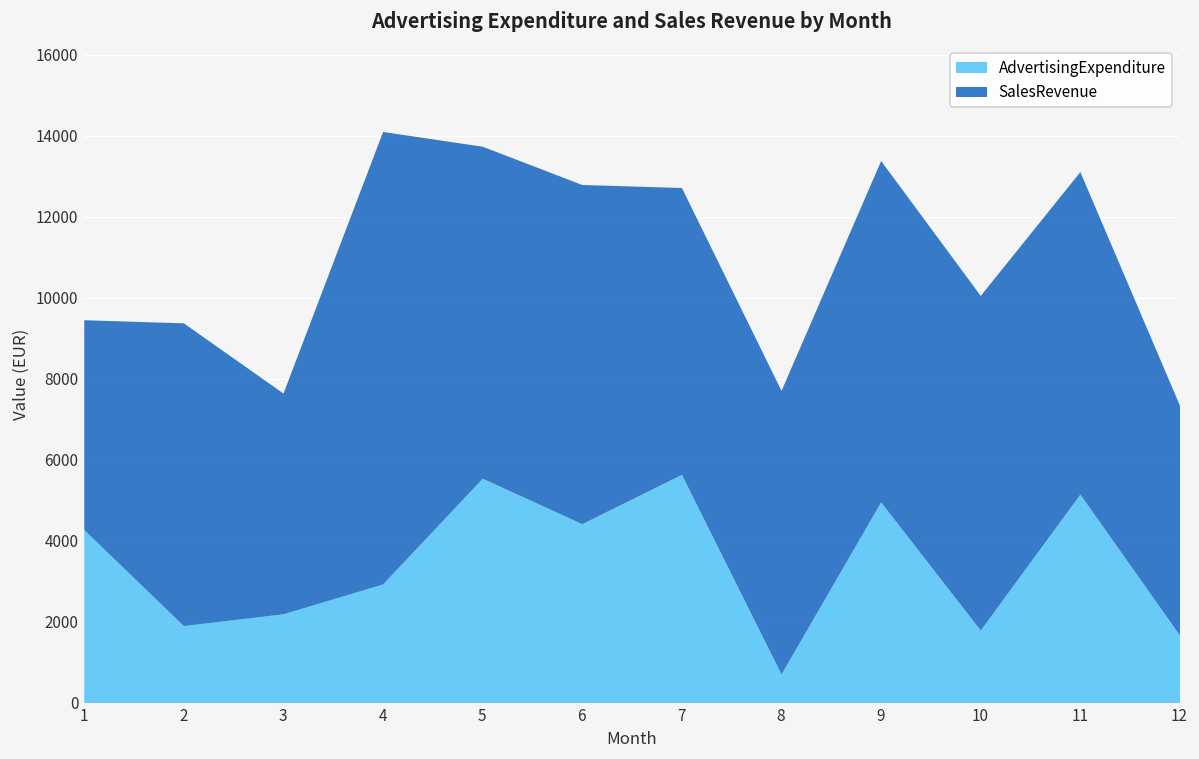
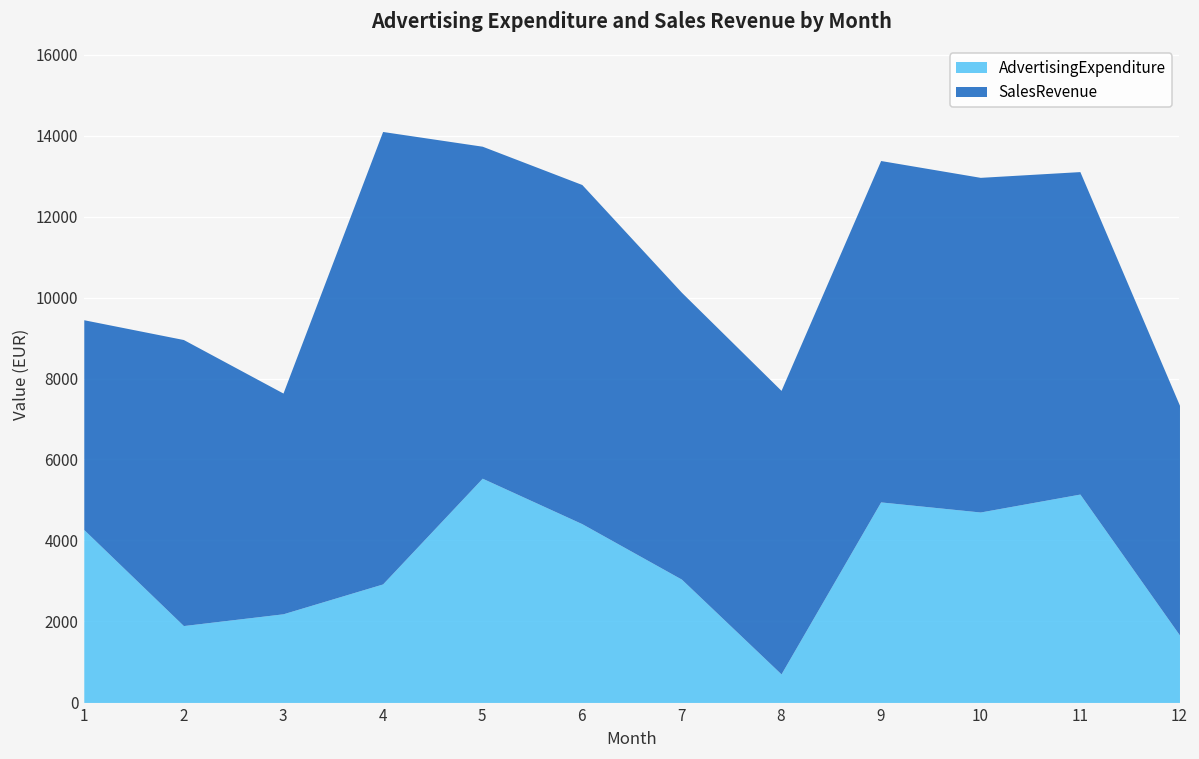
  {
    "AdvertisingExpenditure": {
      "1": 4300,
      "2": 1900,
      "3": 2200,
      "4": 2900,
      "5": 5500,
      "6": 4400,
-     "7": 5600,
+     "7": 3000,
      "8": 700,
      "9": 5000,
-     "10": 1800,
+     "10": 4700,
      "11": 5100,
      "12": 1700
    },
    "SalesRevenue": {
      "1": 5200,
-     "2": 7500,
+     "2": 7100,
      "3": 5500,
      "4": 11200,
      "5": 8200,
      "6": 8400,
      "7": 7100,
      "8": 7000,
      "9": 8400,
      "10": 8300,
      "11": 8000,
      "12": 5700
    }
  }
